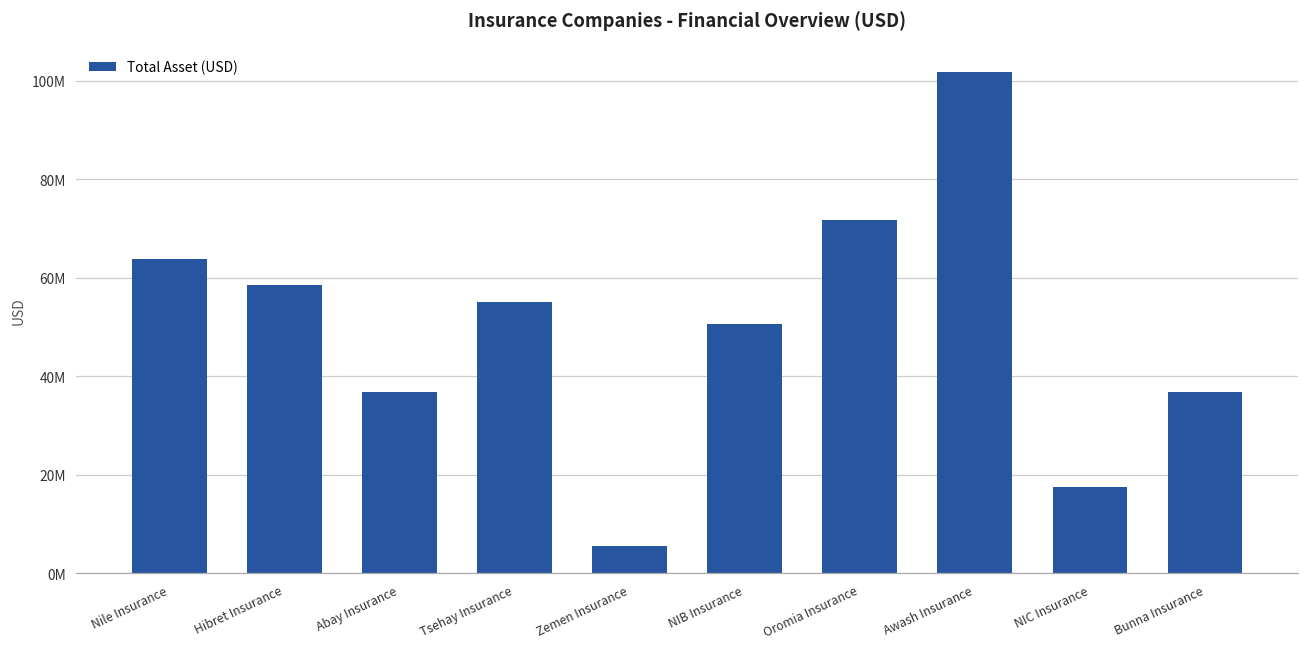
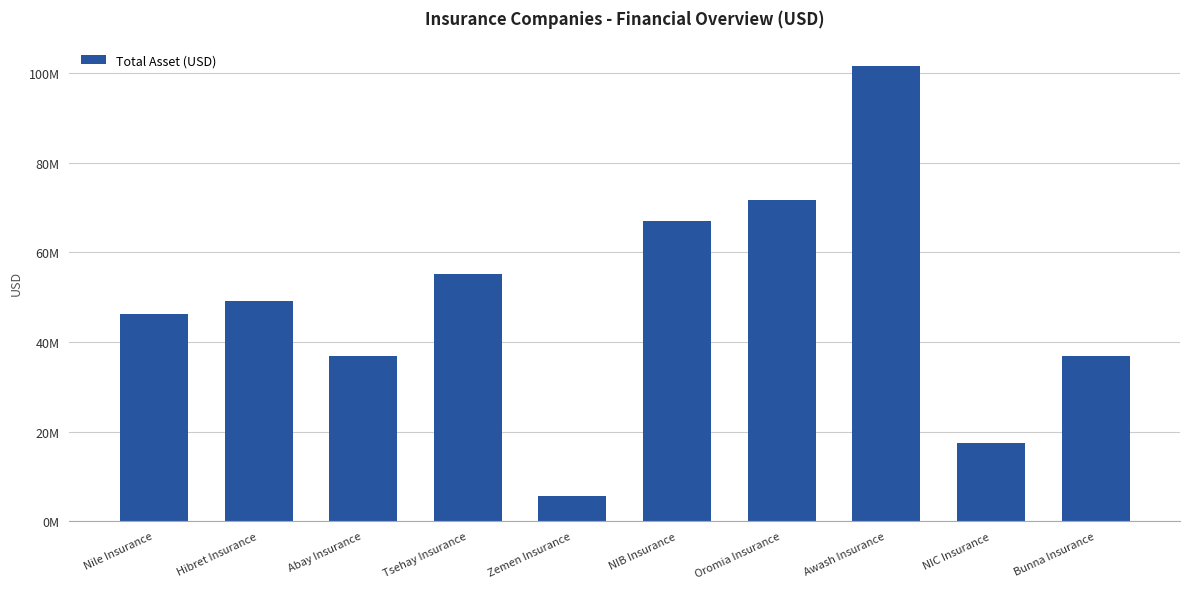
  {
-   "Nile Insurance": 64000000,
-   "Hibret Insurance": 59000000,
+   "Nile Insurance": 46000000,
+   "Hibret Insurance": 49000000,
    "Abay Insurance": 37000000,
    "Tsehay Insurance": 55000000,
    "Zemen Insurance": 6000000,
-   "NIB Insurance": 51000000,
+   "NIB Insurance": 67000000,
    "Oromia Insurance": 72000000,
    "Awash Insurance": 102000000,
    "NIC Insurance": 18000000,
    "Bunna Insurance": 37000000
  }
